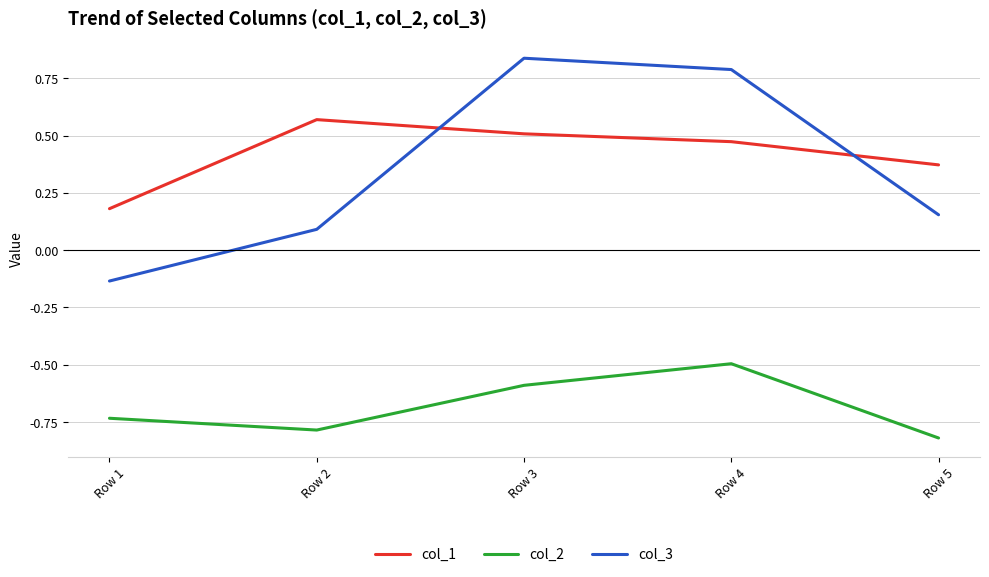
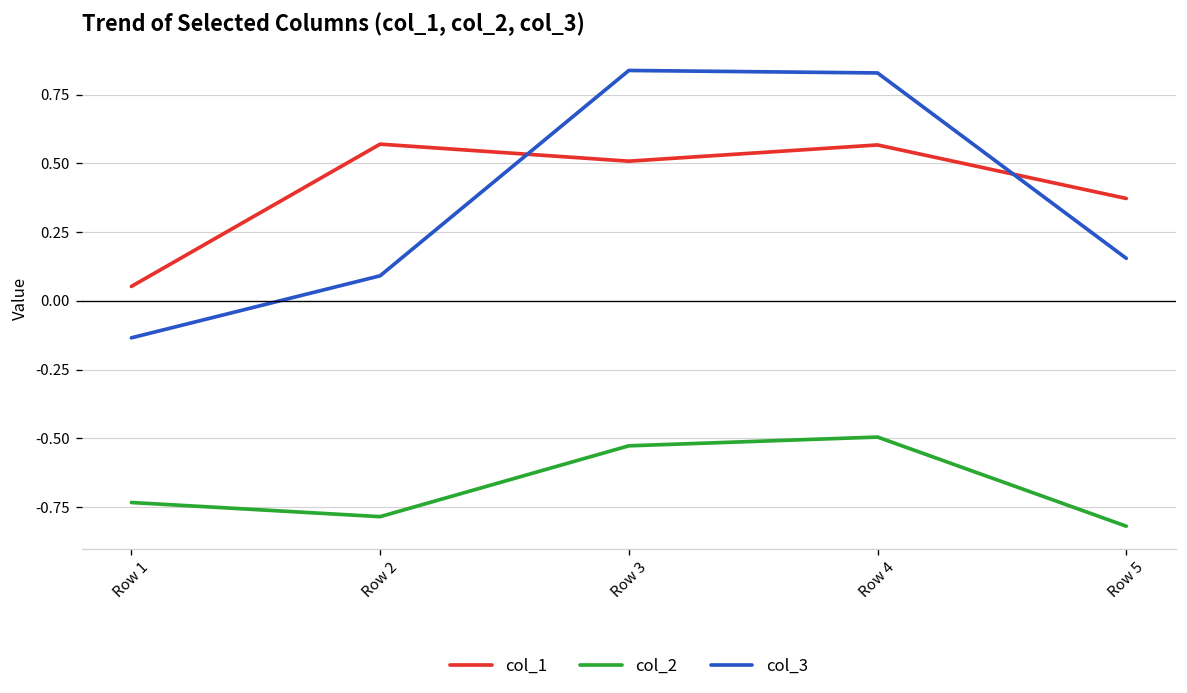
  {
    "col_1": {
-     "Row 1": 0.18,
+     "Row 1": 0.05,
      "Row 2": 0.57,
      "Row 3": 0.51,
-     "Row 4": 0.47,
+     "Row 4": 0.57,
      "Row 5": 0.37
    },
    "col_2": {
      "Row 1": -0.73,
      "Row 2": -0.78,
-     "Row 3": -0.59,
+     "Row 3": -0.53,
      "Row 4": -0.50,
      "Row 5": -0.82
    },
    "col_3": {
      "Row 1": -0.13,
      "Row 2": 0.09,
      "Row 3": 0.84,
-     "Row 4": 0.79,
+     "Row 4": 0.83,
      "Row 5": 0.15
    }
  }
